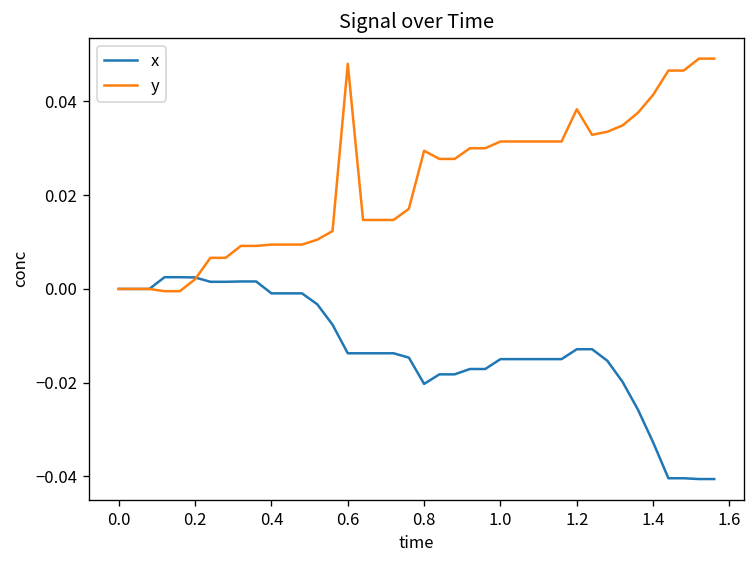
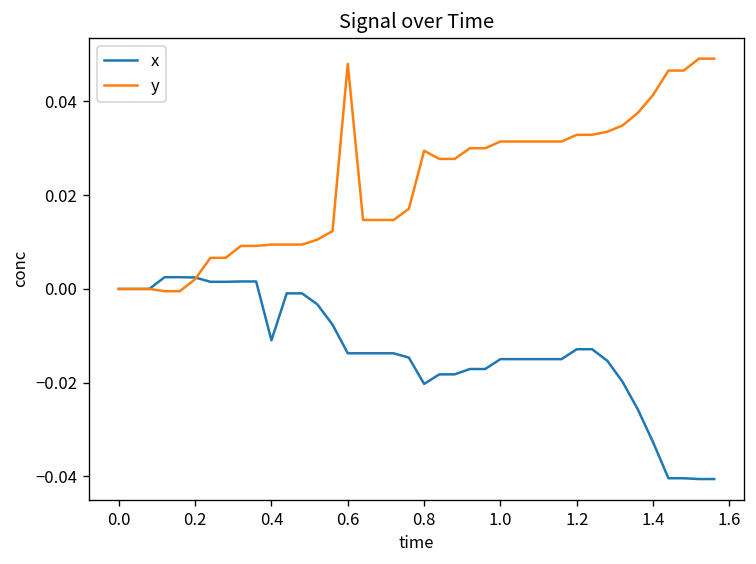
  {
    "x": {
-     "0.4": -0.001,
+     "0.4": -0.011,
      "0.6": -0.014,
      "0.8": -0.020,
      "1.0": -0.015,
      "1.2": -0.013,
      "1.4": -0.033
    },
    "y": {
      "0.4": 0.009,
      "0.6": 0.048,
      "0.8": 0.029,
      "1.0": 0.031,
-     "1.2": 0.038,
+     "1.2": 0.033,
      "1.4": 0.041
    }
  }
